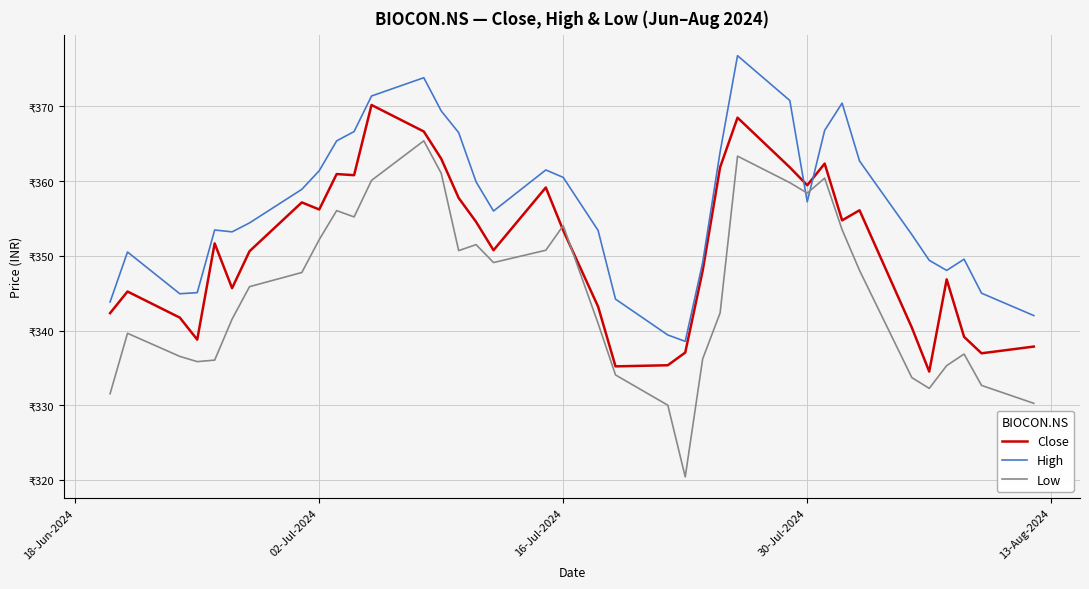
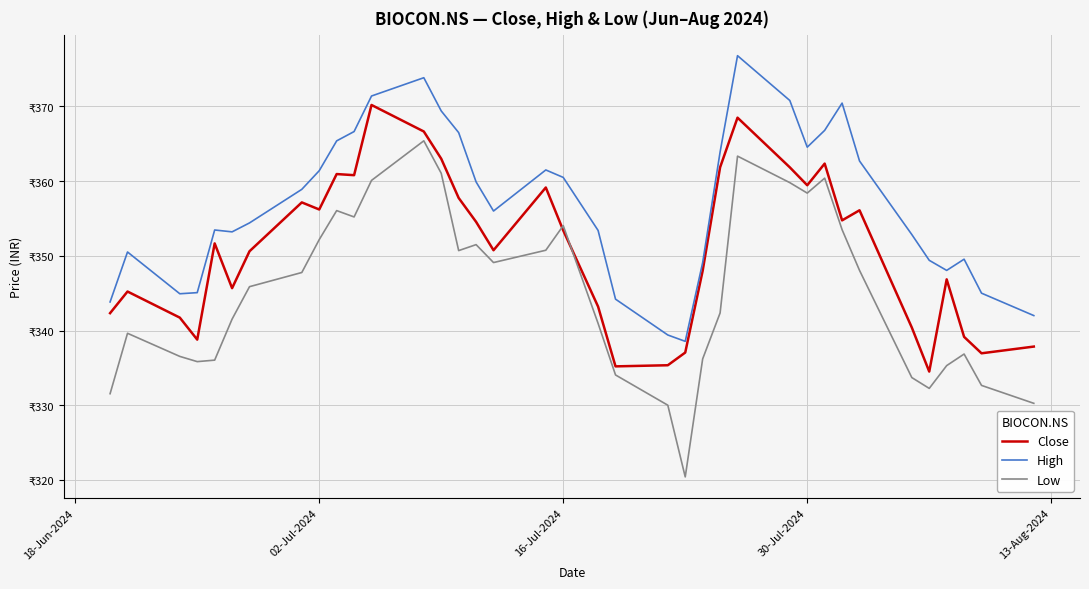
  {
    "Close": {
      "02-Jul-2024": "₹356",
      "16-Jul-2024": "₹353",
      "30-Jul-2024": "₹359"
    },
    "High": {
      "02-Jul-2024": "₹361",
      "16-Jul-2024": "₹361",
-     "30-Jul-2024": "₹357"
+     "30-Jul-2024": "₹365"
    },
    "Low": {
      "02-Jul-2024": "₹352",
      "16-Jul-2024": "₹354",
      "30-Jul-2024": "₹358"
    }
  }
